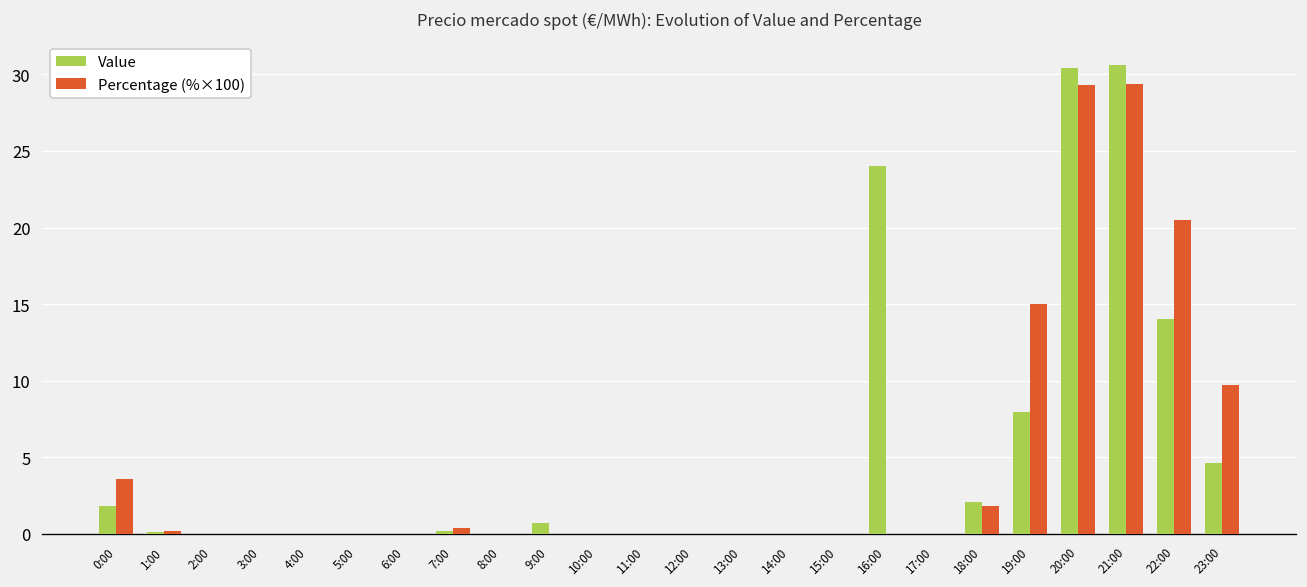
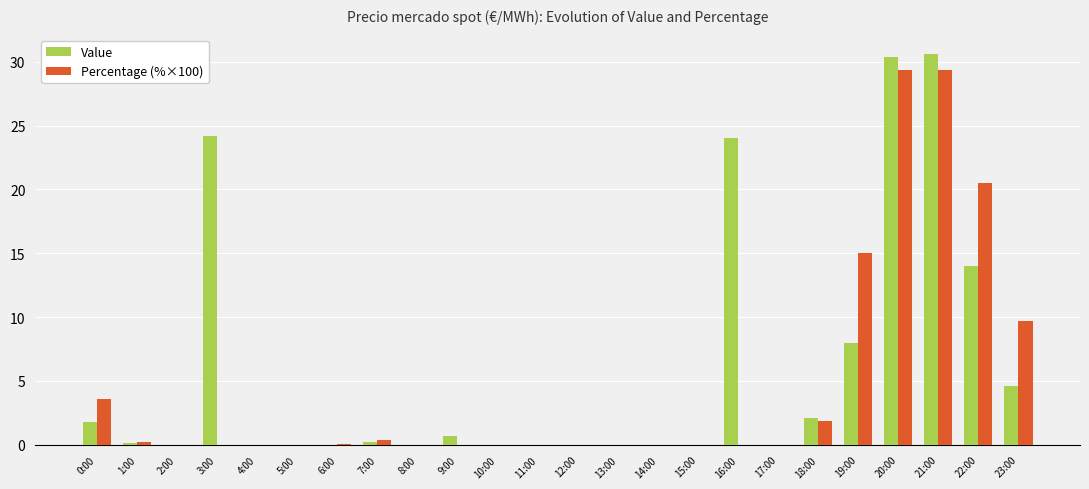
  {
    "Value": {
      "0:00": 1.8,
      "2:00": 0.0,
-     "3:00": 0.0,
+     "3:00": 24.2,
      "4:00": 0.0,
      "5:00": 0.0,
      "8:00": 0.0,
      "9:00": 0.7,
      "10:00": 0.0,
      "11:00": 0.0,
      "12:00": 0.0,
      "13:00": 0.0,
      "14:00": 0.0,
      "15:00": 0.0,
      "16:00": 24.0,
      "17:00": 0.0,
      "18:00": 2.1,
      "19:00": 8.0,
      "20:00": 30.4,
      "21:00": 30.6,
      "22:00": 14.0,
      "23:00": 4.6
    },
    "Percentage (%×100)": {
      "0:00": 3.6,
      "1:00": 0.2,
      "2:00": 0.0,
      "3:00": 0.0,
      "4:00": 0.0,
      "5:00": 0.0,
      "7:00": 0.4,
      "8:00": 0.0,
      "9:00": 0.0,
      "10:00": 0.0,
      "11:00": 0.0,
      "12:00": 0.0,
      "13:00": 0.0,
      "14:00": 0.0,
      "15:00": 0.0,
      "16:00": 0.0,
      "17:00": 0.0,
      "18:00": 1.8,
      "19:00": 15.0,
      "20:00": 29.3,
      "21:00": 29.4,
      "22:00": 20.5,
      "23:00": 9.7
    }
  }
